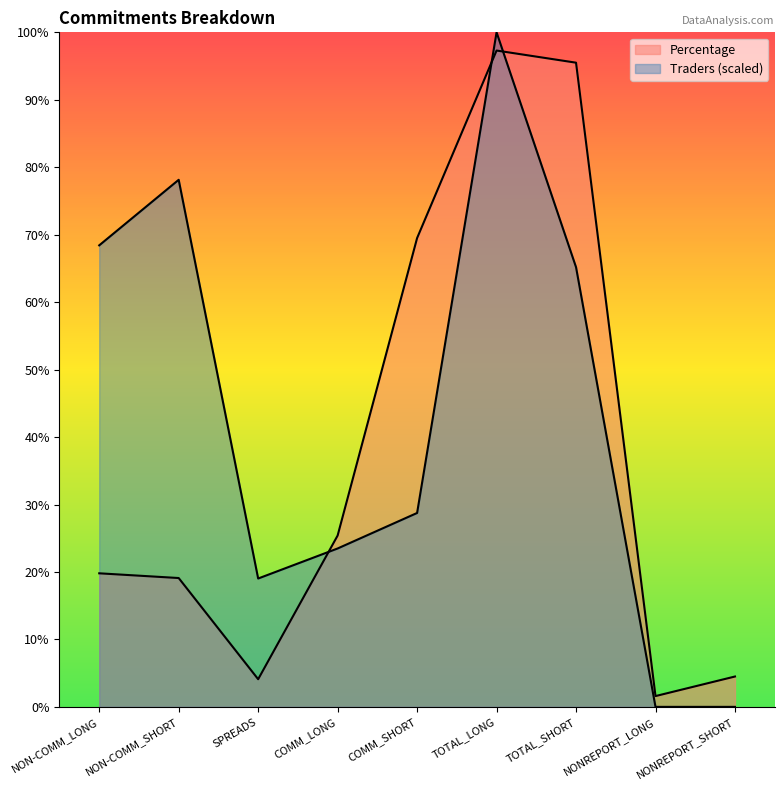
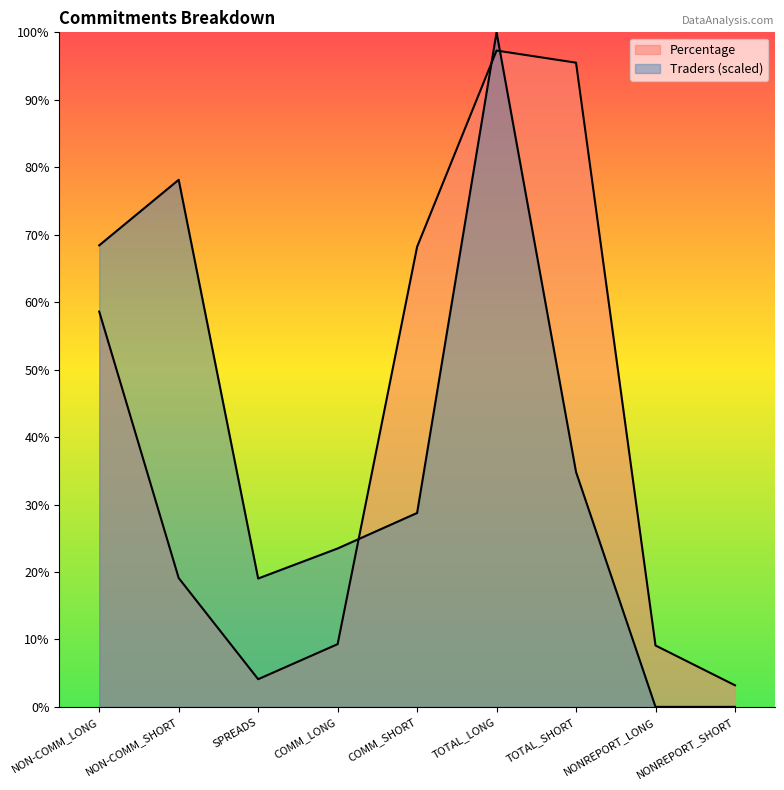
  {
    "Percentage": {
-     "NON-COMM_LONG": "20%",
+     "NON-COMM_LONG": "59%",
      "NON-COMM_SHORT": "19%",
      "SPREADS": "4%",
-     "COMM_LONG": "25%",
-     "COMM_SHORT": "70%",
+     "COMM_LONG": "9%",
+     "COMM_SHORT": "68%",
      "TOTAL_LONG": "97%",
      "TOTAL_SHORT": "96%",
-     "NONREPORT_LONG": "2%",
-     "NONREPORT_SHORT": "5%"
+     "NONREPORT_LONG": "9%",
+     "NONREPORT_SHORT": "3%"
    },
    "Traders (scaled)": {
      "NON-COMM_LONG": "68%",
      "NON-COMM_SHORT": "78%",
      "SPREADS": "19%",
      "COMM_LONG": "23%",
      "COMM_SHORT": "29%",
      "TOTAL_LONG": "100%",
-     "TOTAL_SHORT": "65%",
+     "TOTAL_SHORT": "35%",
      "NONREPORT_LONG": "0%",
      "NONREPORT_SHORT": "0%"
    }
  }
